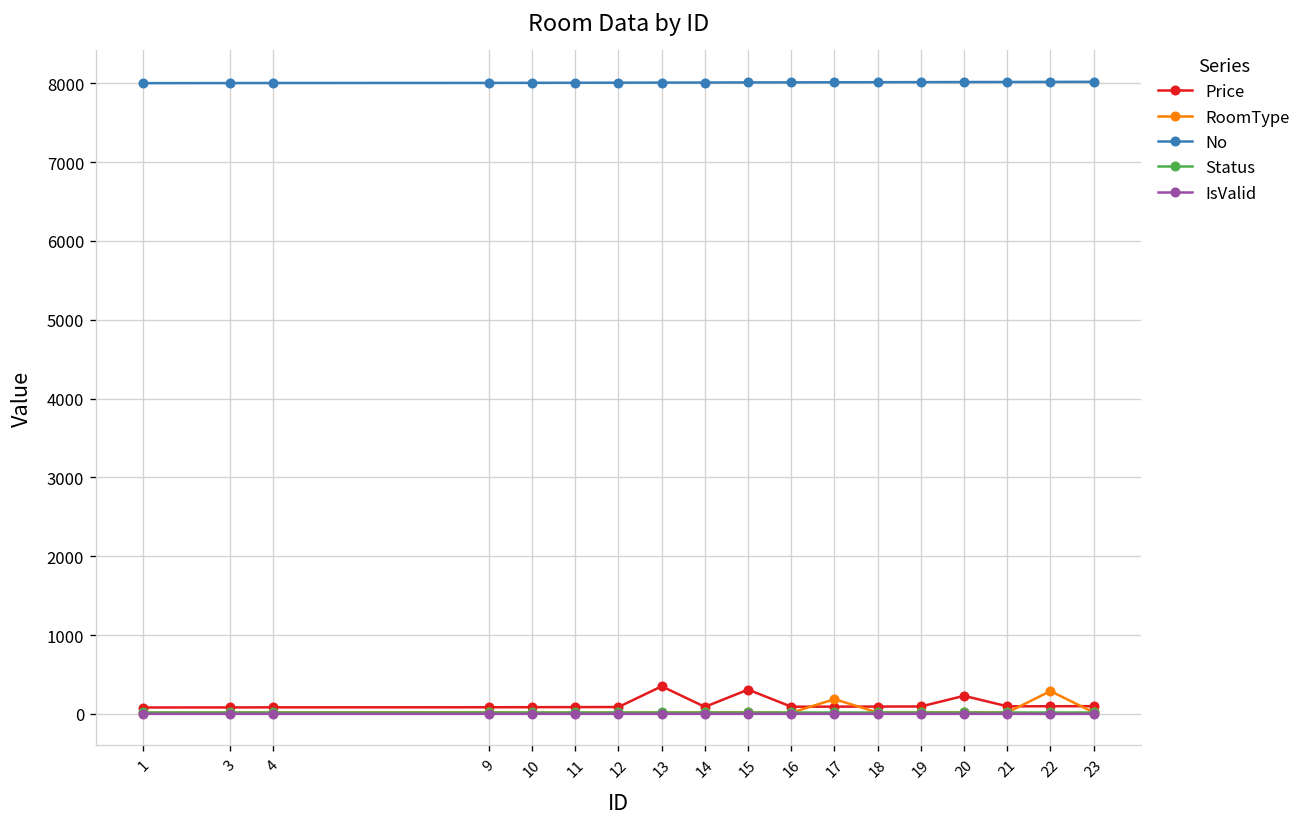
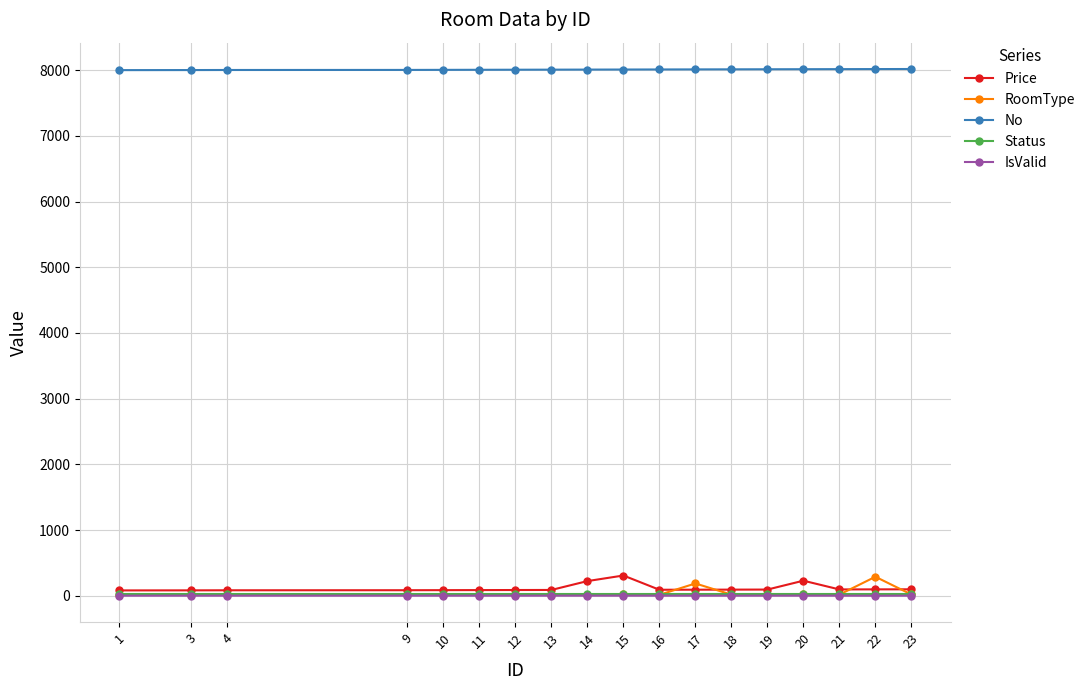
  {
    "Price": {
      "1": 100,
      "3": 100,
      "4": 100,
      "9": 100,
      "10": 100,
      "11": 100,
      "12": 100,
-     "13": 400,
-     "14": 100,
+     "13": 100,
+     "14": 200,
      "15": 300,
      "16": 100,
      "17": 100,
      "18": 100,
      "19": 100,
      "20": 200,
      "21": 100,
      "22": 100,
      "23": 100
    },
    "RoomType": {
      "17": 200,
      "22": 300
    },
    "No": {
      "1": 8000,
      "3": 8000,
      "4": 8000,
      "9": 8000,
      "10": 8000,
      "11": 8000,
      "12": 8000,
      "13": 8000,
      "14": 8000,
      "15": 8000,
      "16": 8000,
      "17": 8000,
      "18": 8000,
      "19": 8000,
      "20": 8000,
      "21": 8000,
      "22": 8000,
      "23": 8000
    }
  }
